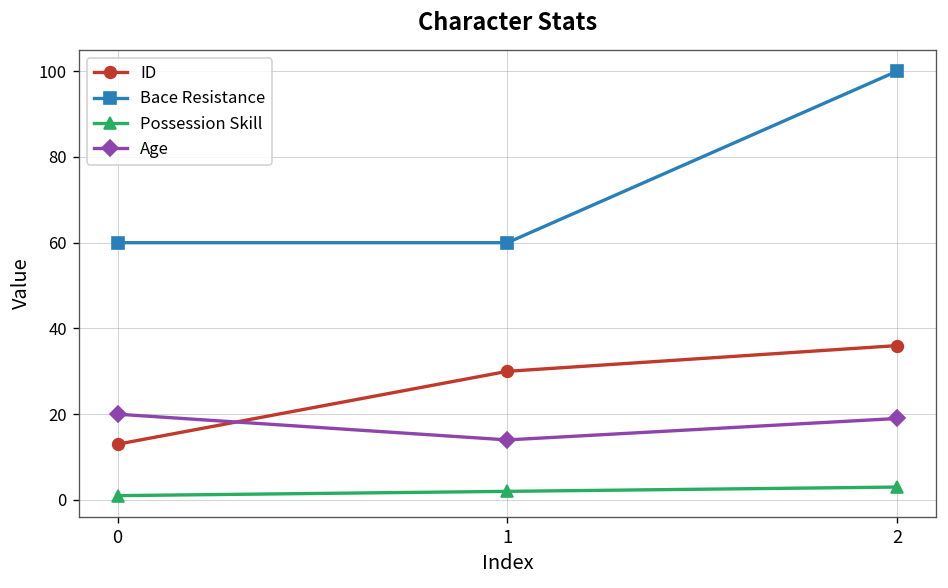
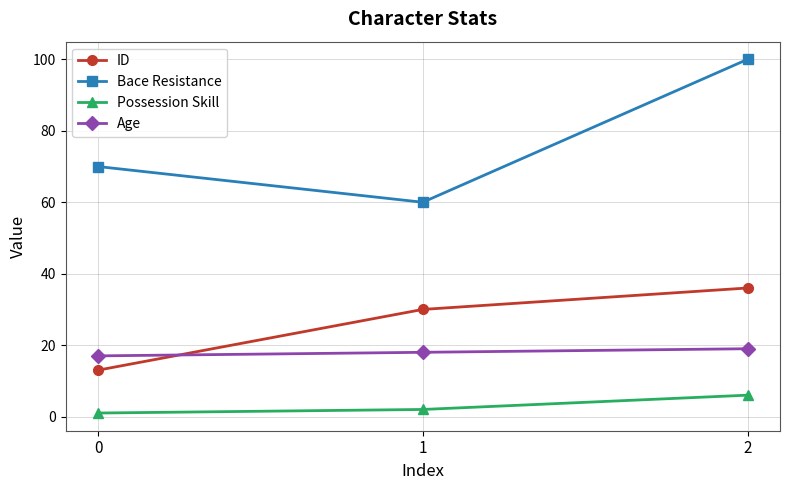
  {
    "ID": {
      "0": 13,
      "1": 30,
      "2": 36
    },
    "Bace Resistance": {
-     "0": 60,
+     "0": 70,
      "1": 60,
      "2": 100
    },
    "Possession Skill": {
      "0": 1,
      "1": 2,
-     "2": 3
+     "2": 6
    },
    "Age": {
-     "0": 20,
-     "1": 14,
+     "0": 17,
+     "1": 18,
      "2": 19
    }
  }
